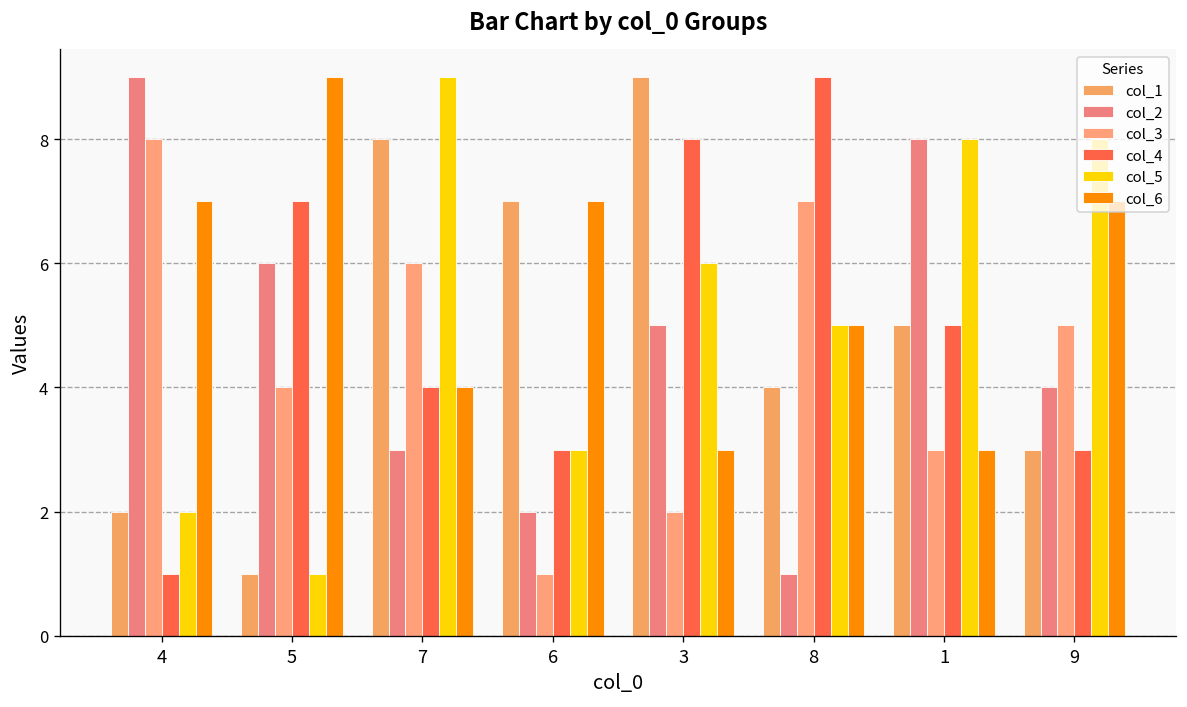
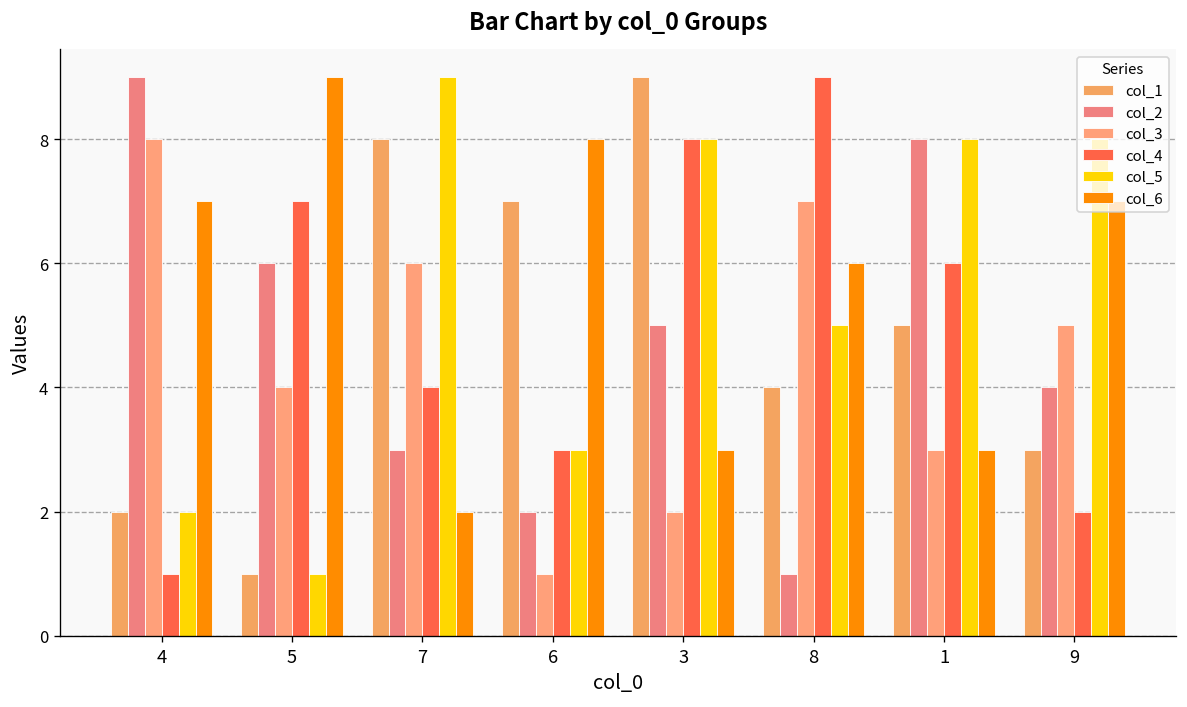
  {
    "col_4": {
      "4": 1,
      "5": 7,
      "7": 4,
      "6": 3,
      "3": 8,
      "8": 9,
-     "1": 5,
-     "9": 3
+     "1": 6,
+     "9": 2
    },
    "col_5": {
      "4": 2,
      "5": 1,
      "7": 9,
      "6": 3,
-     "3": 6,
+     "3": 8,
      "8": 5,
      "1": 8
    },
    "col_6": {
      "4": 7,
      "5": 9,
-     "7": 4,
-     "6": 7,
+     "7": 2,
+     "6": 8,
      "3": 3,
-     "8": 5,
+     "8": 6,
      "1": 3
    }
  }
